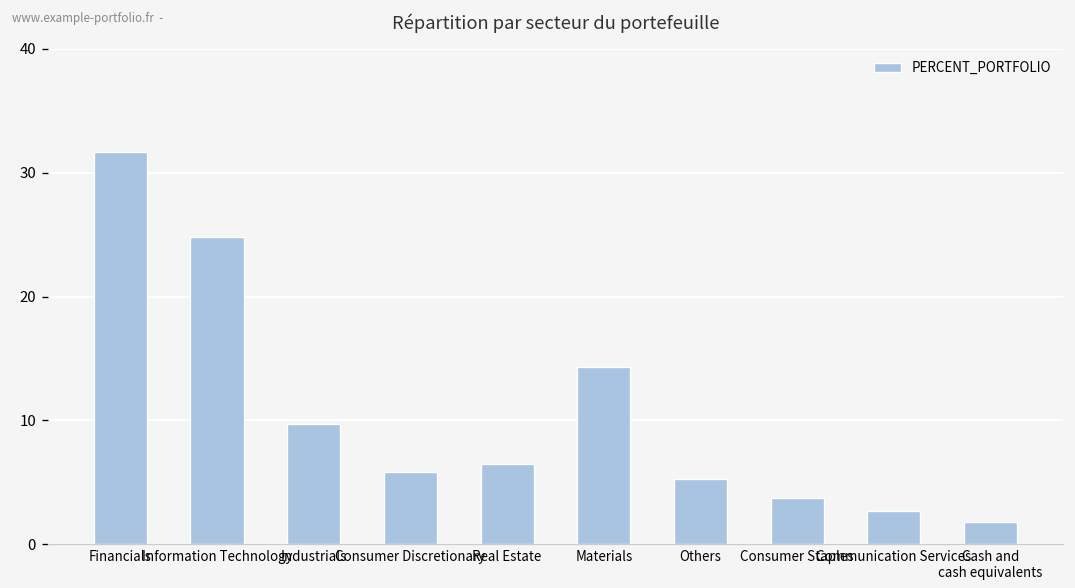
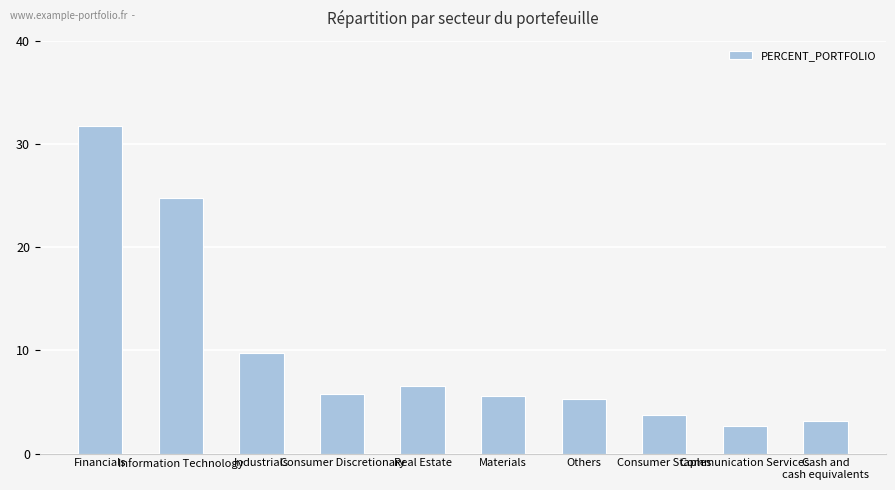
  {
    "Information Technology": 24.8,
    "Consumer Discretionary": 5.8,
-   "Materials": 14.3,
+   "Materials": 5.6,
    "Others": 5.3,
-   "Cash and cash equivalents": 1.8
+   "Cash and cash equivalents": 3.2
  }
